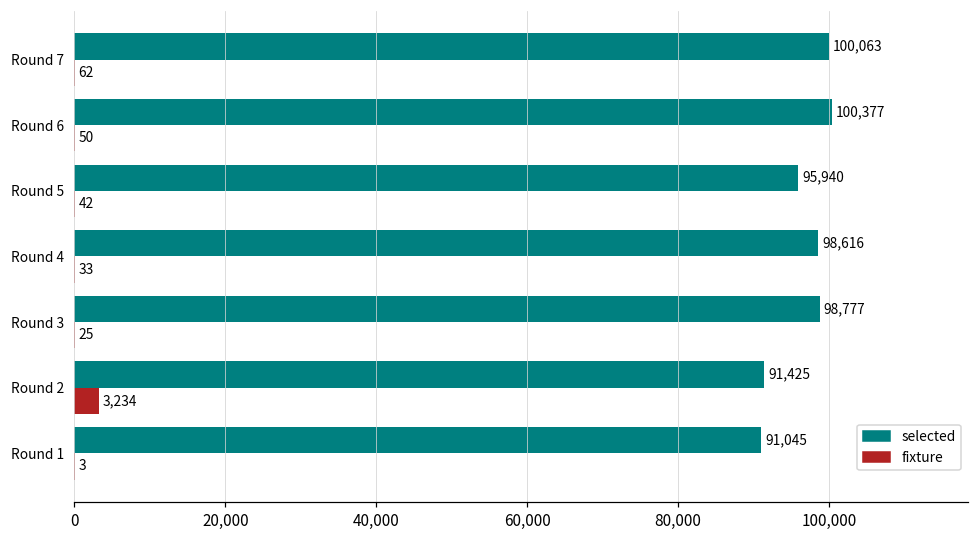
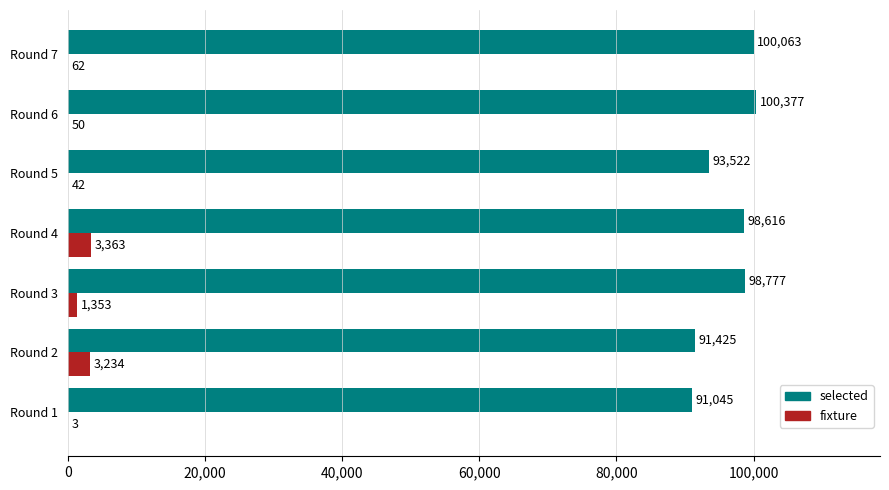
  {
    "selected": {
      "Round 7": "100,063",
      "Round 6": "100,377",
-     "Round 5": "95,940",
+     "Round 5": "93,522",
      "Round 4": "98,616",
      "Round 3": "98,777",
      "Round 2": "91,425",
      "Round 1": "91,045"
    },
    "fixture": {
      "Round 7": "62",
      "Round 6": "50",
      "Round 5": "42",
-     "Round 4": "33",
-     "Round 3": "25",
+     "Round 4": "3,363",
+     "Round 3": "1,353",
      "Round 2": "3,234",
      "Round 1": "3"
    }
  }
